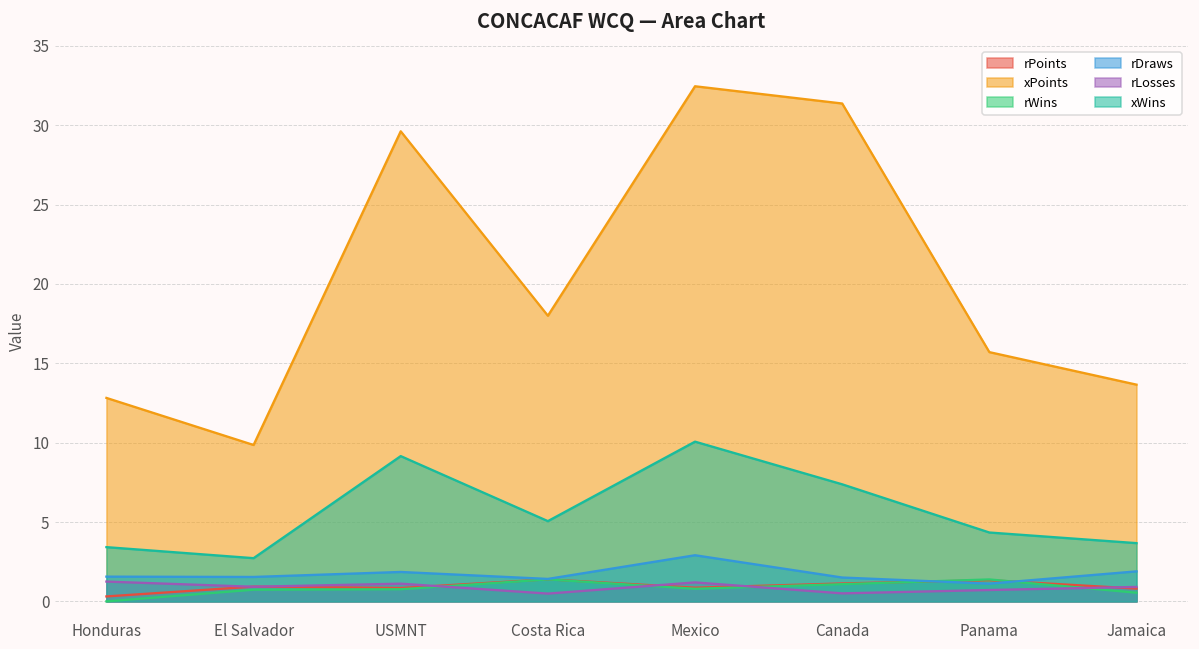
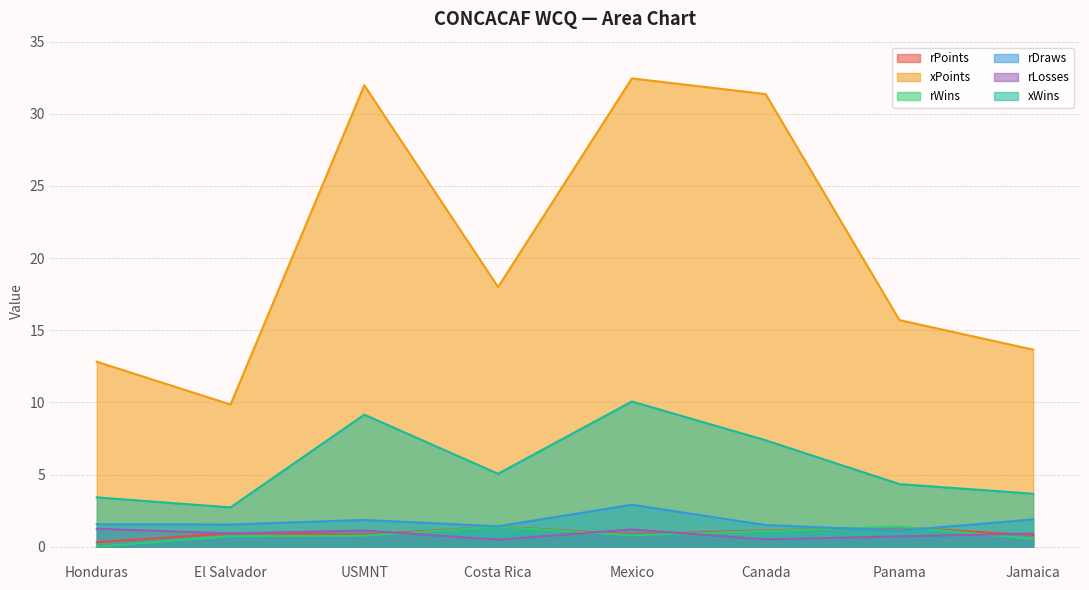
  {
    "rPoints": {
      "Honduras": 0.3
    },
    "xPoints": {
      "Honduras": 12.8,
      "El Salvador": 9.9,
-     "USMNT": 29.6,
+     "USMNT": 32.0,
      "Costa Rica": 18.0,
      "Mexico": 32.5,
      "Canada": 31.4,
      "Panama": 15.7,
      "Jamaica": 13.7
    },
    "rDraws": {
      "Honduras": 1.6,
      "El Salvador": 1.5,
      "USMNT": 1.9,
      "Mexico": 2.9,
      "Canada": 1.5,
      "Panama": 1.1,
      "Jamaica": 1.9
    },
    "rLosses": {
      "Honduras": 1.2,
      "USMNT": 1.1,
      "Costa Rica": 0.5,
      "Mexico": 1.2,
      "Canada": 0.5,
      "Panama": 0.7
    }
  }
